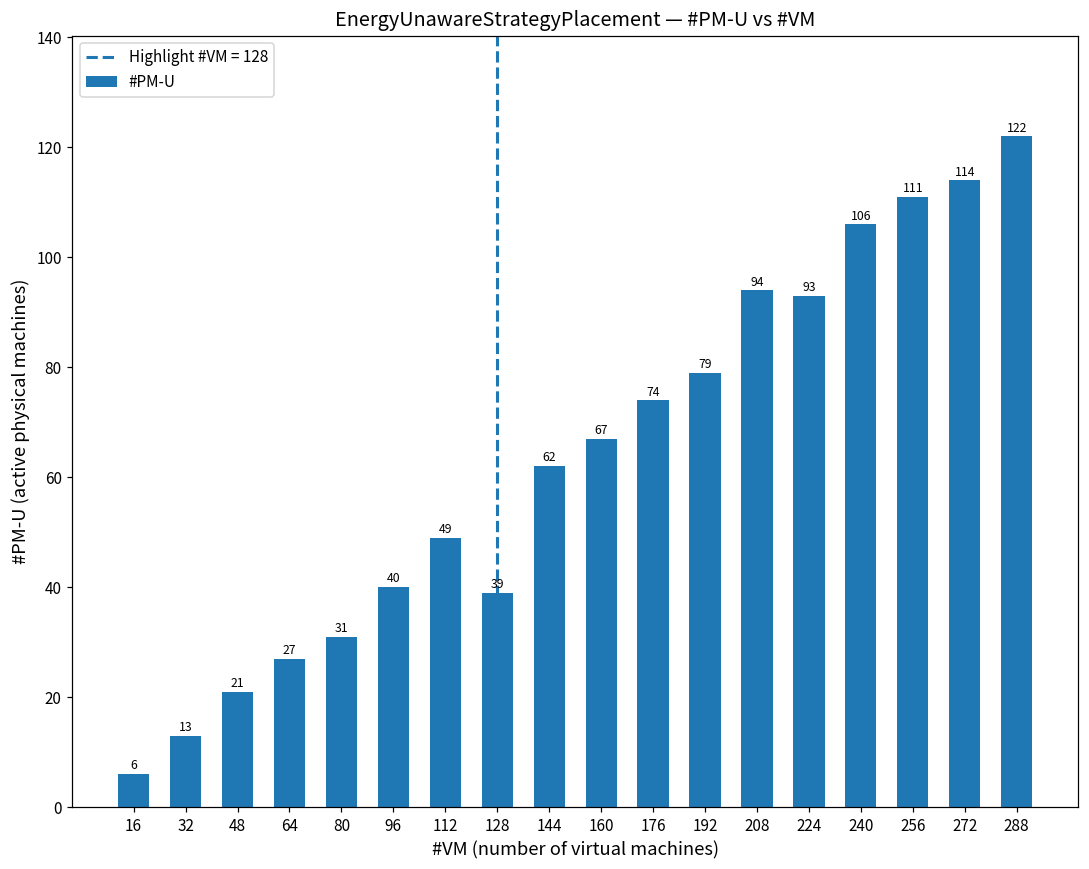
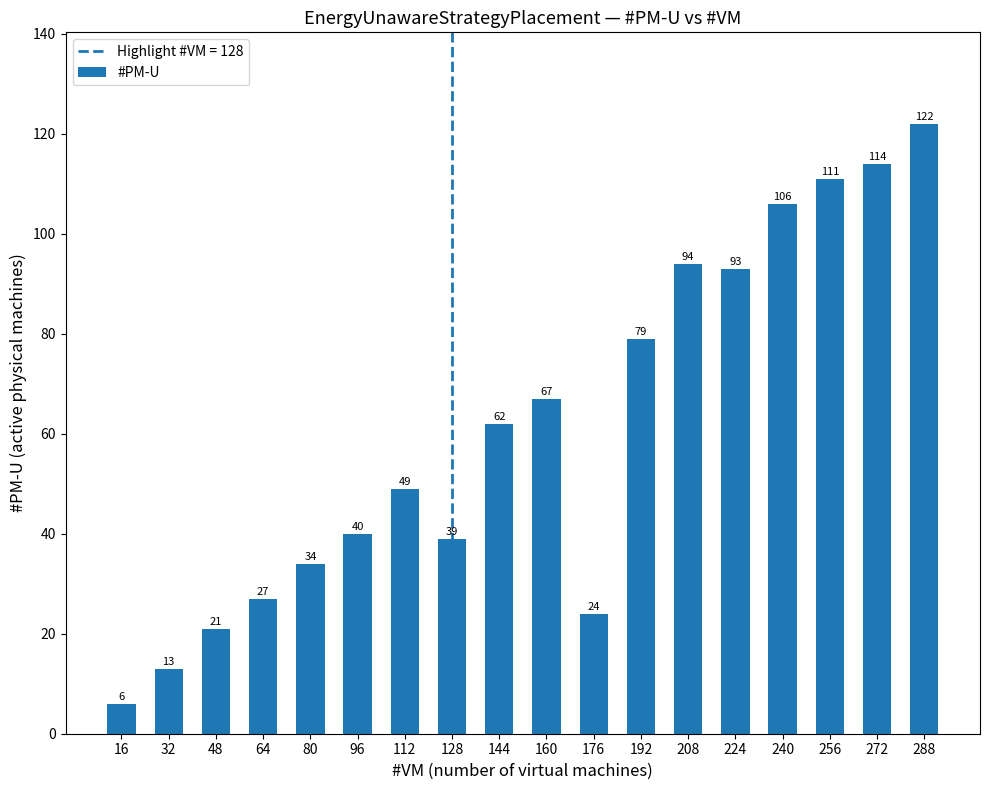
  {
    "16": 6,
    "32": 13,
    "48": 21,
    "64": 27,
-   "80": 31,
+   "80": 34,
    "96": 40,
    "112": 49,
    "128": 39,
    "144": 62,
    "160": 67,
-   "176": 74,
+   "176": 24,
    "192": 79,
    "208": 94,
    "224": 93,
    "240": 106,
    "256": 111,
    "272": 114,
    "288": 122
  }
